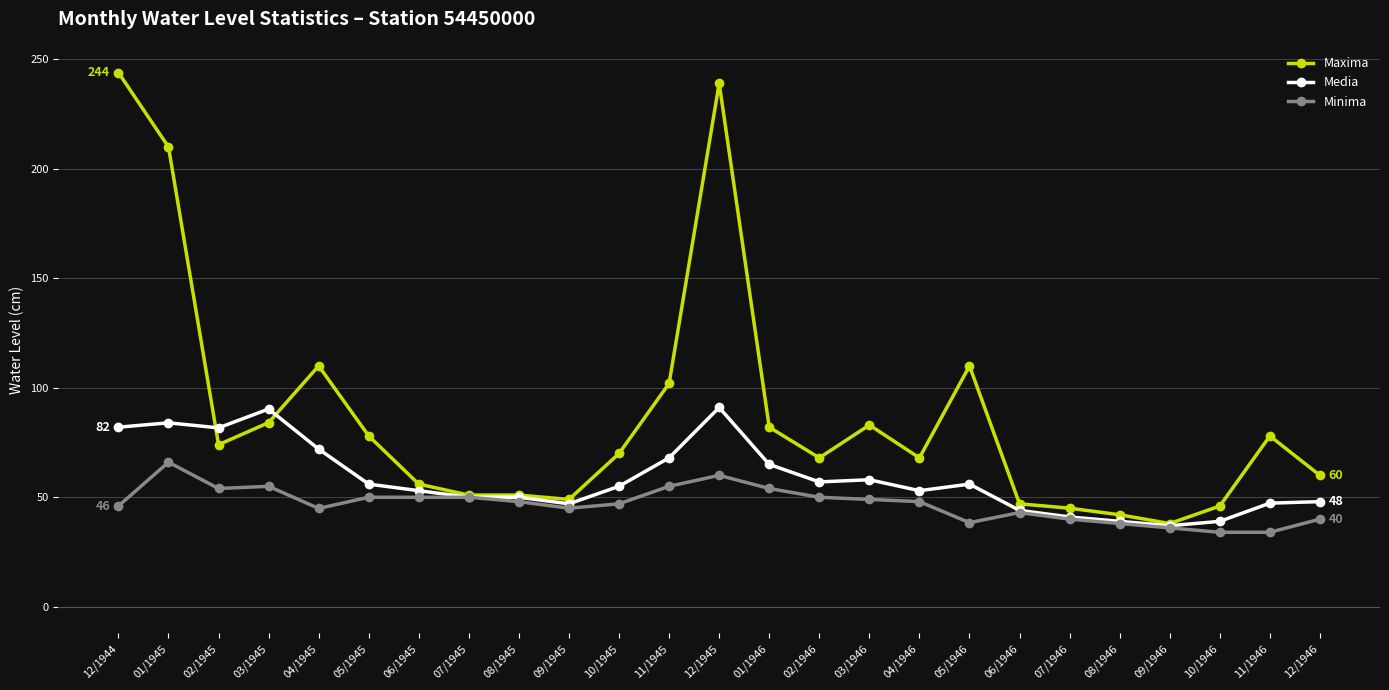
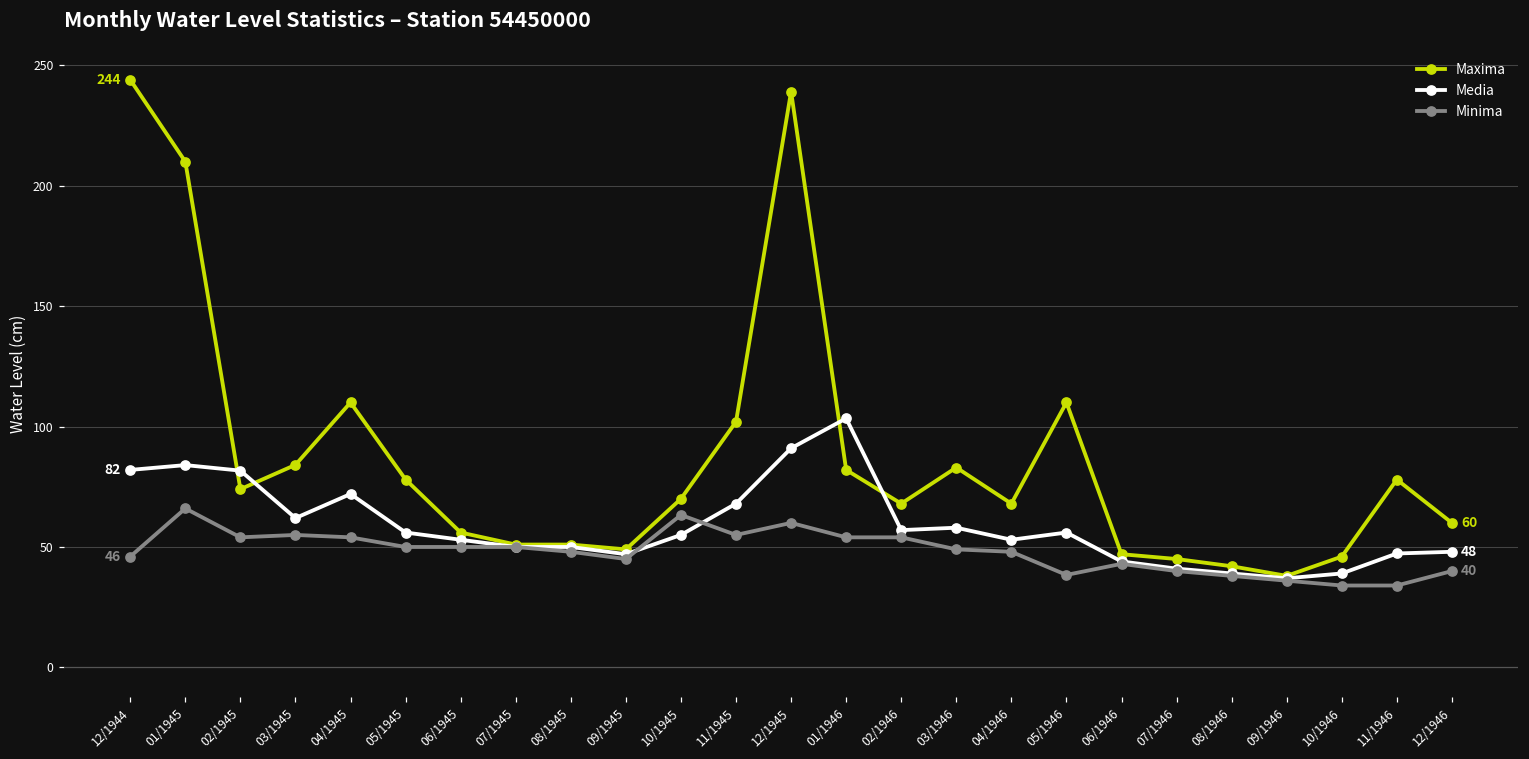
  {
    "Maxima": {
      "12/1944": 244,
      "12/1946": 60
    },
    "Media": {
      "01/1945": 84,
      "02/1945": 82,
-     "03/1945": 90,
+     "03/1945": 62,
      "04/1945": 72,
      "05/1945": 56,
      "06/1945": 53,
      "09/1945": 47,
      "10/1945": 55,
      "11/1945": 68,
      "12/1945": 91,
-     "01/1946": 65,
+     "01/1946": 103,
      "02/1946": 57,
      "03/1946": 58,
      "04/1946": 53,
      "05/1946": 56,
      "10/1946": 39,
      "11/1946": 47
    },
    "Minima": {
      "01/1945": 66,
      "02/1945": 54,
      "03/1945": 55,
-     "04/1945": 45,
+     "04/1945": 54,
      "05/1945": 50,
      "06/1945": 50,
      "08/1945": 48,
      "09/1945": 45,
-     "10/1945": 47,
+     "10/1945": 63,
      "11/1945": 55,
      "12/1945": 60,
      "01/1946": 54,
-     "02/1946": 50,
+     "02/1946": 54,
      "03/1946": 49,
      "04/1946": 48,
      "05/1946": 38,
      "10/1946": 34,
      "11/1946": 34
    }
  }
